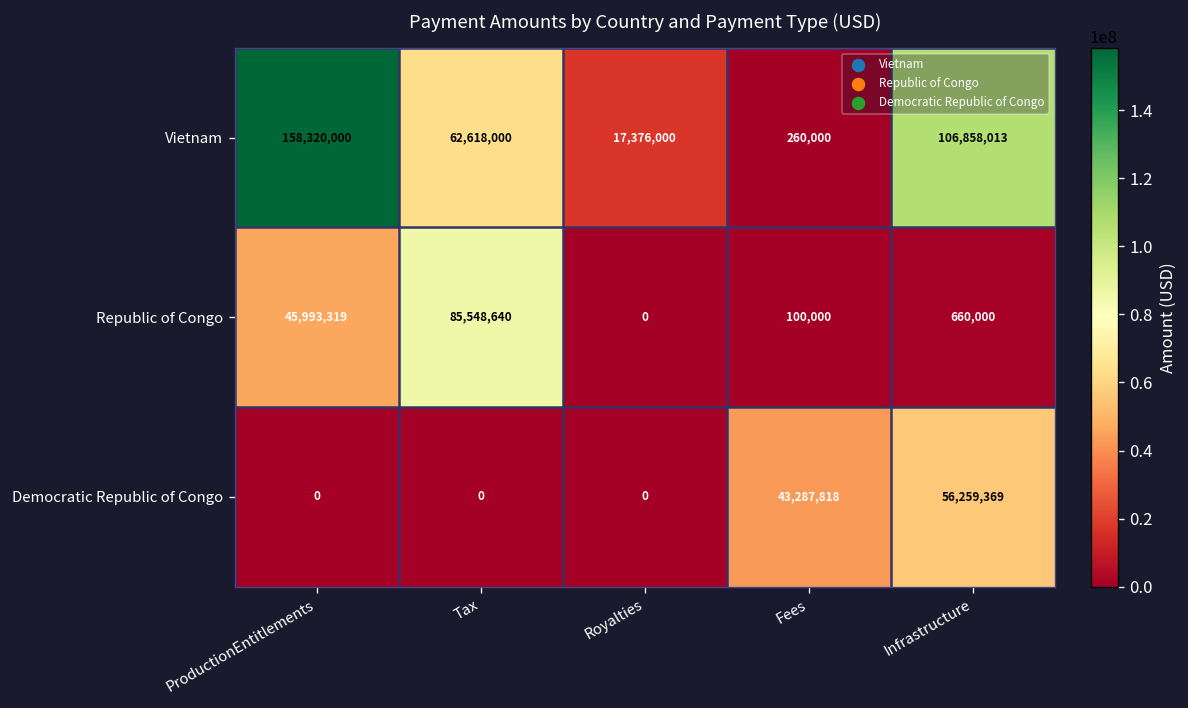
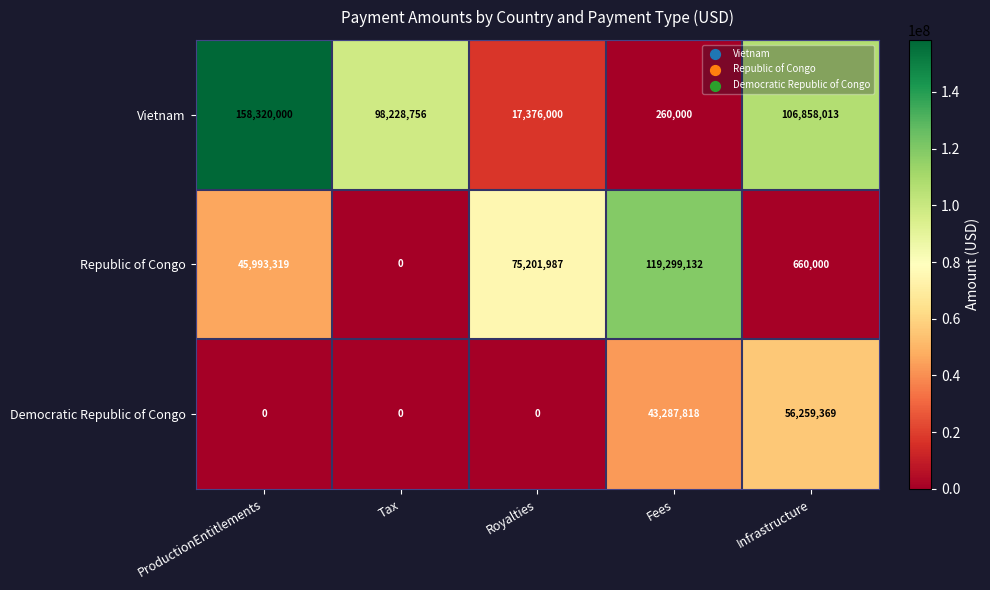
  {
    "Vietnam": {
      "ProductionEntitlements": "158,320,000",
-     "Tax": "62,618,000",
+     "Tax": "98,228,756",
      "Royalties": "17,376,000",
      "Fees": "260,000",
      "Infrastructure": "106,858,013"
    },
    "Republic of Congo": {
      "ProductionEntitlements": "45,993,319",
-     "Tax": "85,548,640",
-     "Royalties": "0",
-     "Fees": "100,000",
+     "Tax": "0",
+     "Royalties": "75,201,987",
+     "Fees": "119,299,132",
      "Infrastructure": "660,000"
    },
    "Democratic Republic of Congo": {
      "ProductionEntitlements": "0",
      "Tax": "0",
      "Royalties": "0",
      "Fees": "43,287,818",
      "Infrastructure": "56,259,369"
    }
  }
